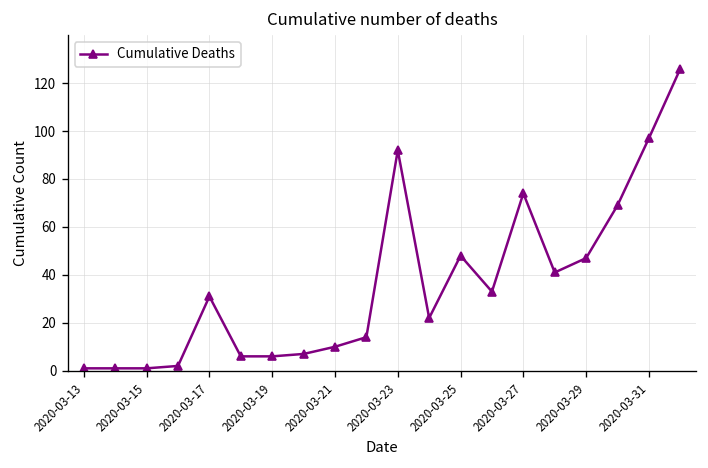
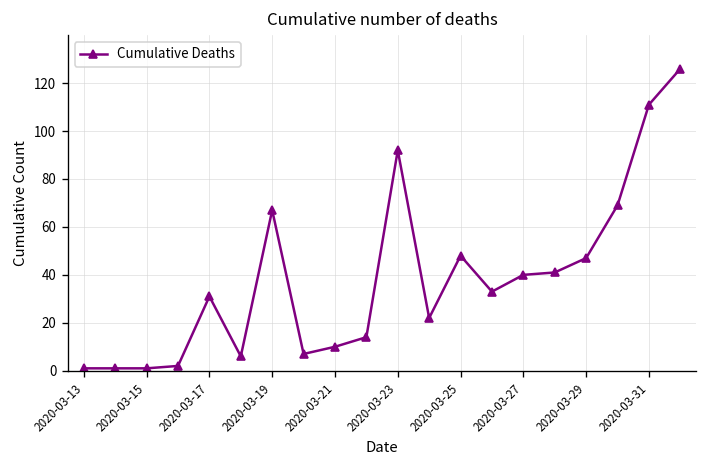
  {
    "2020-03-13": 1,
    "2020-03-15": 1,
    "2020-03-17": 31,
-   "2020-03-19": 6,
+   "2020-03-19": 67,
    "2020-03-21": 10,
    "2020-03-23": 92,
    "2020-03-25": 48,
-   "2020-03-27": 74,
+   "2020-03-27": 40,
    "2020-03-29": 47,
-   "2020-03-31": 97
+   "2020-03-31": 111
  }
